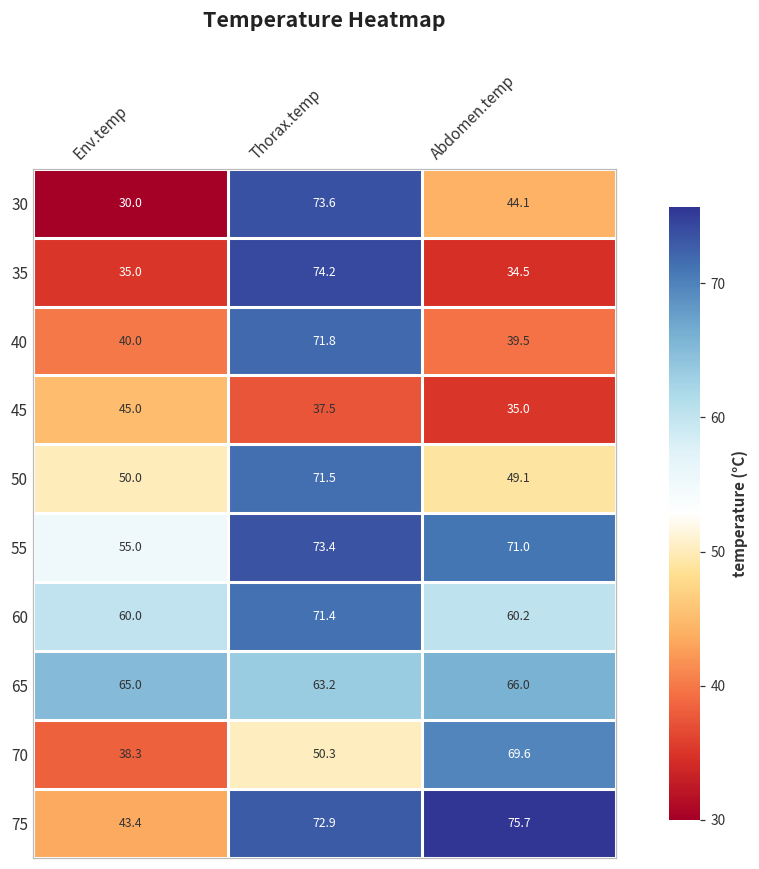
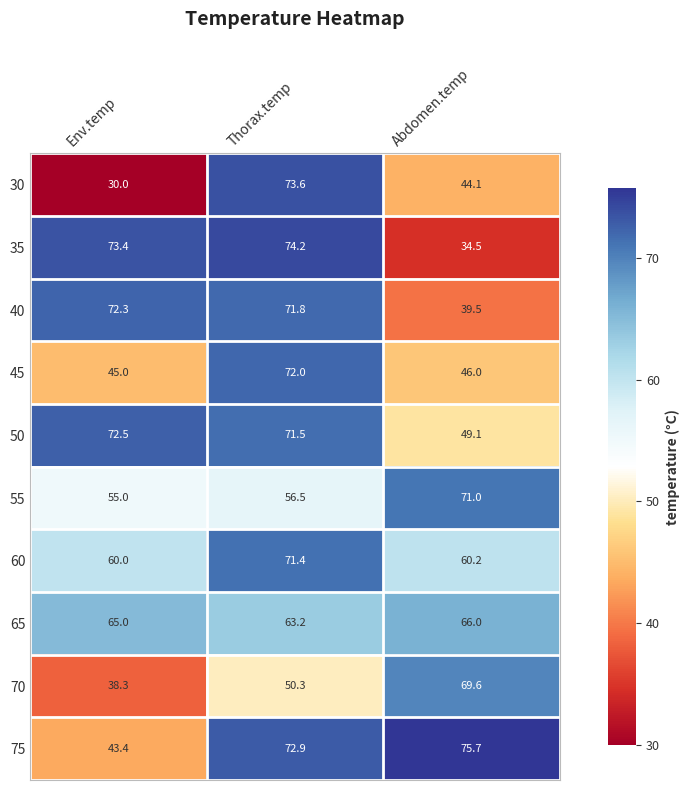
  {
    "30": {
      "Env.temp": 30.0,
      "Thorax.temp": 73.6,
      "Abdomen.temp": 44.1
    },
    "35": {
-     "Env.temp": 35.0,
+     "Env.temp": 73.4,
      "Thorax.temp": 74.2,
      "Abdomen.temp": 34.5
    },
    "40": {
-     "Env.temp": 40.0,
+     "Env.temp": 72.3,
      "Thorax.temp": 71.8,
      "Abdomen.temp": 39.5
    },
    "45": {
      "Env.temp": 45.0,
-     "Thorax.temp": 37.5,
-     "Abdomen.temp": 35.0
+     "Thorax.temp": 72.0,
+     "Abdomen.temp": 46.0
    },
    "50": {
-     "Env.temp": 50.0,
+     "Env.temp": 72.5,
      "Thorax.temp": 71.5,
      "Abdomen.temp": 49.1
    },
    "55": {
      "Env.temp": 55.0,
-     "Thorax.temp": 73.4,
+     "Thorax.temp": 56.5,
      "Abdomen.temp": 71.0
    },
    "60": {
      "Env.temp": 60.0,
      "Thorax.temp": 71.4,
      "Abdomen.temp": 60.2
    },
    "65": {
      "Env.temp": 65.0,
      "Thorax.temp": 63.2,
      "Abdomen.temp": 66.0
    },
    "70": {
      "Env.temp": 38.3,
      "Thorax.temp": 50.3,
      "Abdomen.temp": 69.6
    },
    "75": {
      "Env.temp": 43.4,
      "Thorax.temp": 72.9,
      "Abdomen.temp": 75.7
    }
  }
